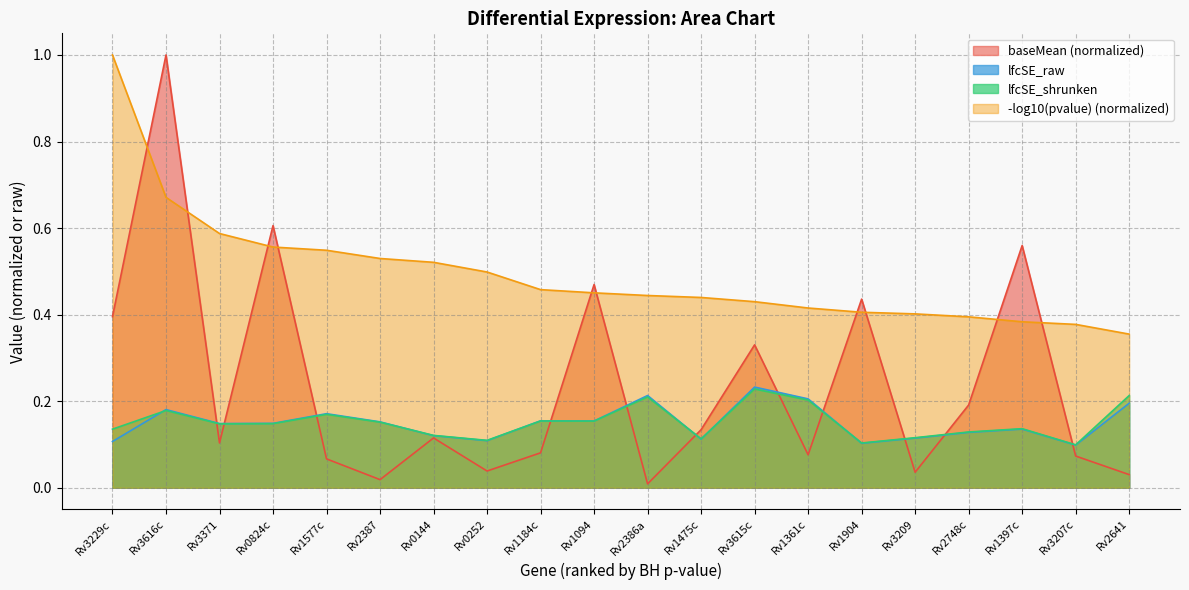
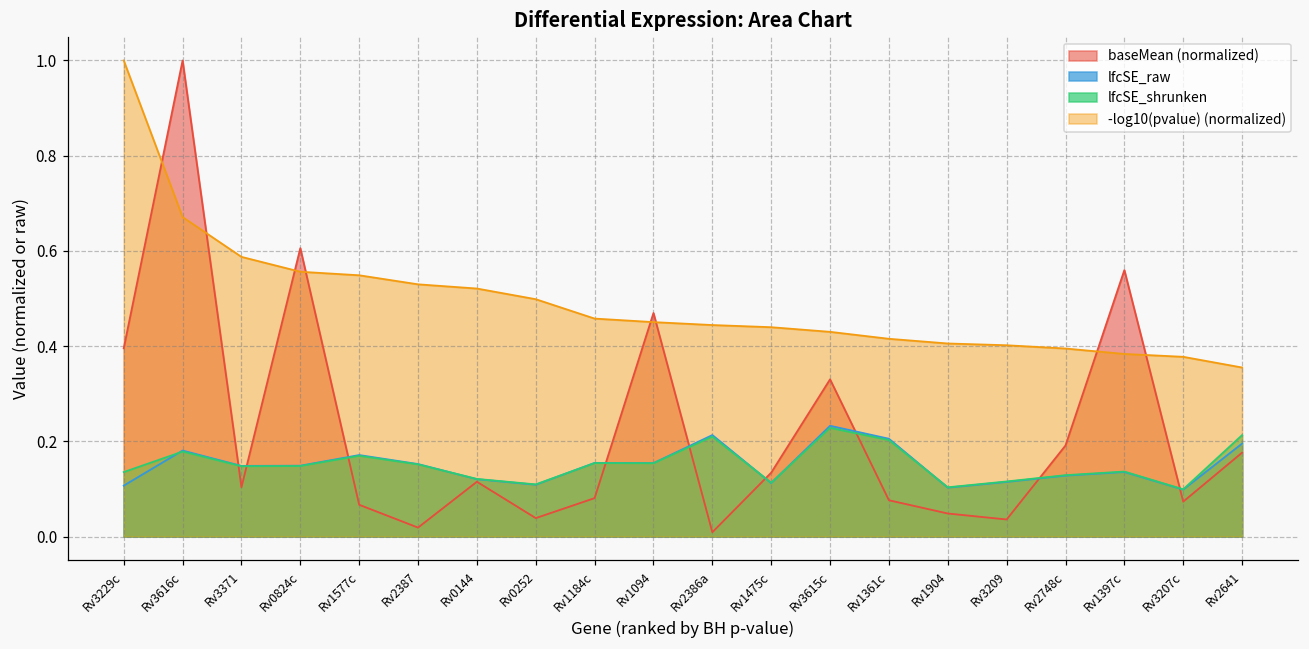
  {
    "baseMean (normalized)": {
      "Rv3229c": 0.40,
      "Rv3616c": 1.00,
      "Rv3371": 0.10,
      "Rv0824c": 0.61,
      "Rv1577c": 0.07,
      "Rv2387": 0.02,
      "Rv0252": 0.04,
      "Rv1184c": 0.08,
      "Rv1094": 0.47,
      "Rv2386a": 0.01,
      "Rv1475c": 0.13,
      "Rv3615c": 0.33,
      "Rv1361c": 0.08,
-     "Rv1904": 0.44,
+     "Rv1904": 0.05,
      "Rv3209": 0.04,
      "Rv2748c": 0.19,
      "Rv1397c": 0.56,
      "Rv3207c": 0.07,
-     "Rv2641": 0.03
+     "Rv2641": 0.18
    },
    "lfcSE_raw": {
      "Rv3229c": 0.11,
      "Rv2641": 0.20
    },
    "lfcSE_shrunken": {
      "Rv3229c": 0.14,
      "Rv2641": 0.21
    },
    "-log10(pvalue) (normalized)": {
      "Rv3229c": 1.00,
      "Rv3616c": 0.67,
      "Rv3371": 0.59,
      "Rv0824c": 0.56,
      "Rv1577c": 0.55,
      "Rv2387": 0.53,
      "Rv0144": 0.52,
      "Rv0252": 0.50,
      "Rv1184c": 0.46,
      "Rv1094": 0.45,
      "Rv2386a": 0.44,
      "Rv1475c": 0.44,
      "Rv3615c": 0.43,
      "Rv1361c": 0.42,
      "Rv1904": 0.41,
      "Rv3209": 0.40,
      "Rv2748c": 0.39,
      "Rv1397c": 0.38,
      "Rv3207c": 0.38,
      "Rv2641": 0.36
    }
  }
